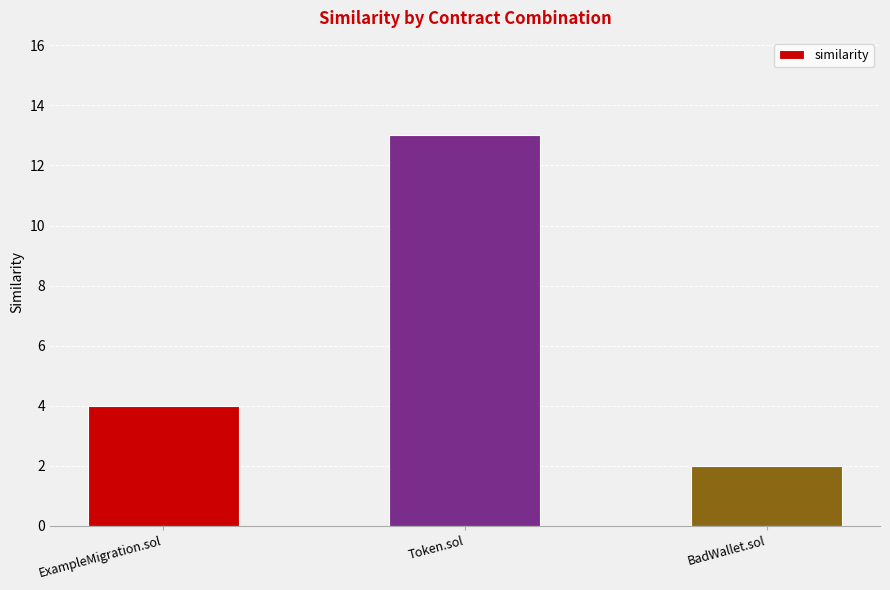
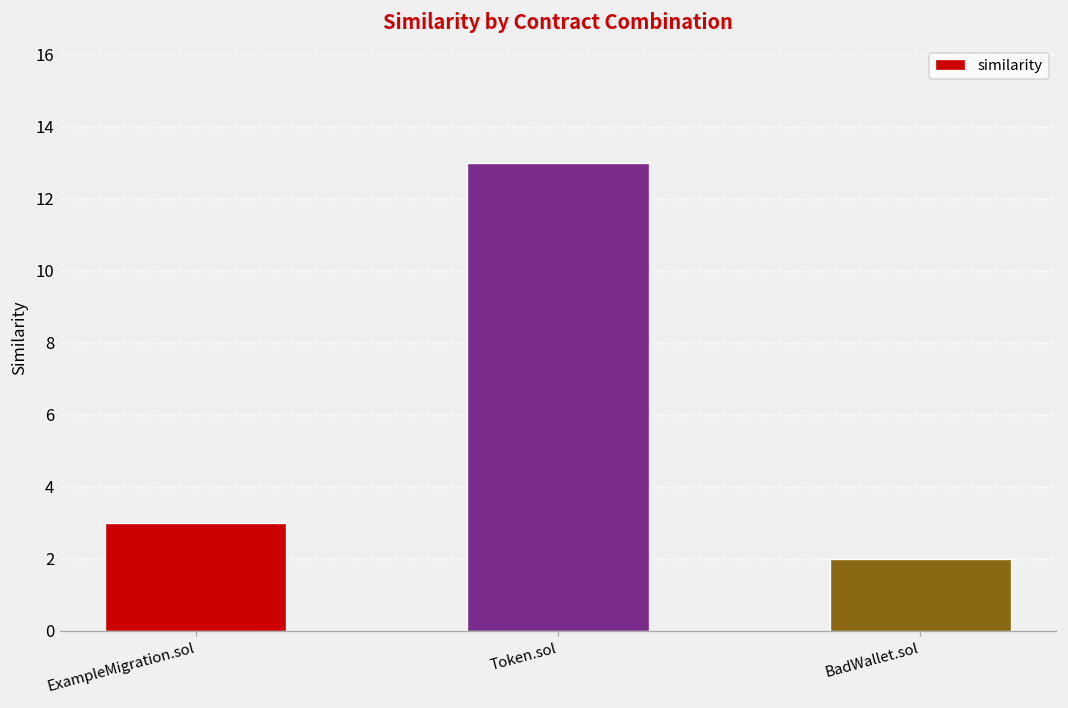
  {
-   "ExampleMigration.sol": 4,
+   "ExampleMigration.sol": 3,
    "Token.sol": 13,
    "BadWallet.sol": 2
  }
